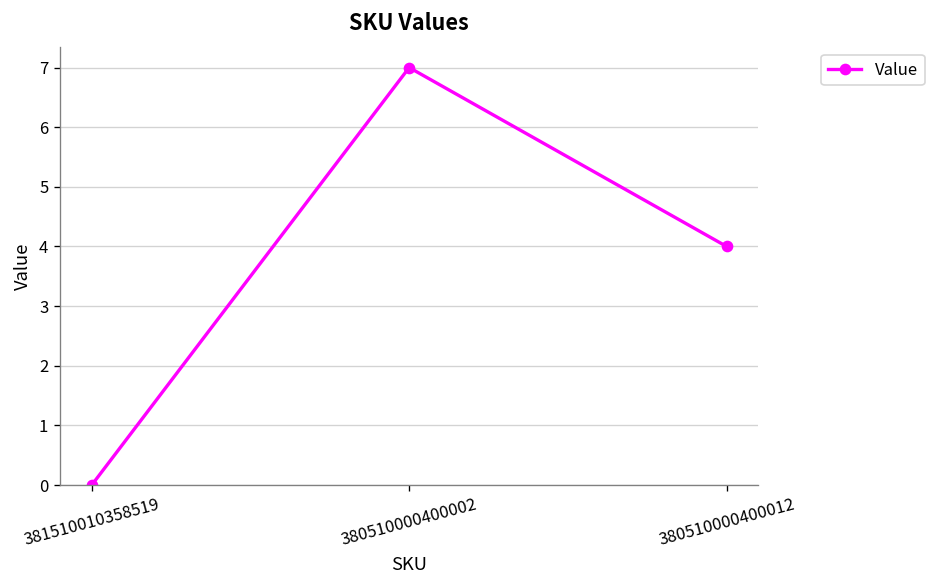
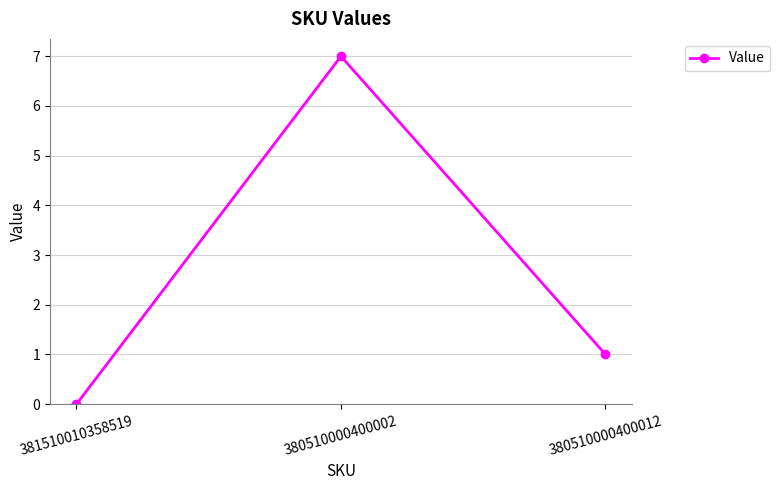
  {
    "381510010358519": 0,
    "380510000400002": 7,
-   "380510000400012": 4
+   "380510000400012": 1
  }
